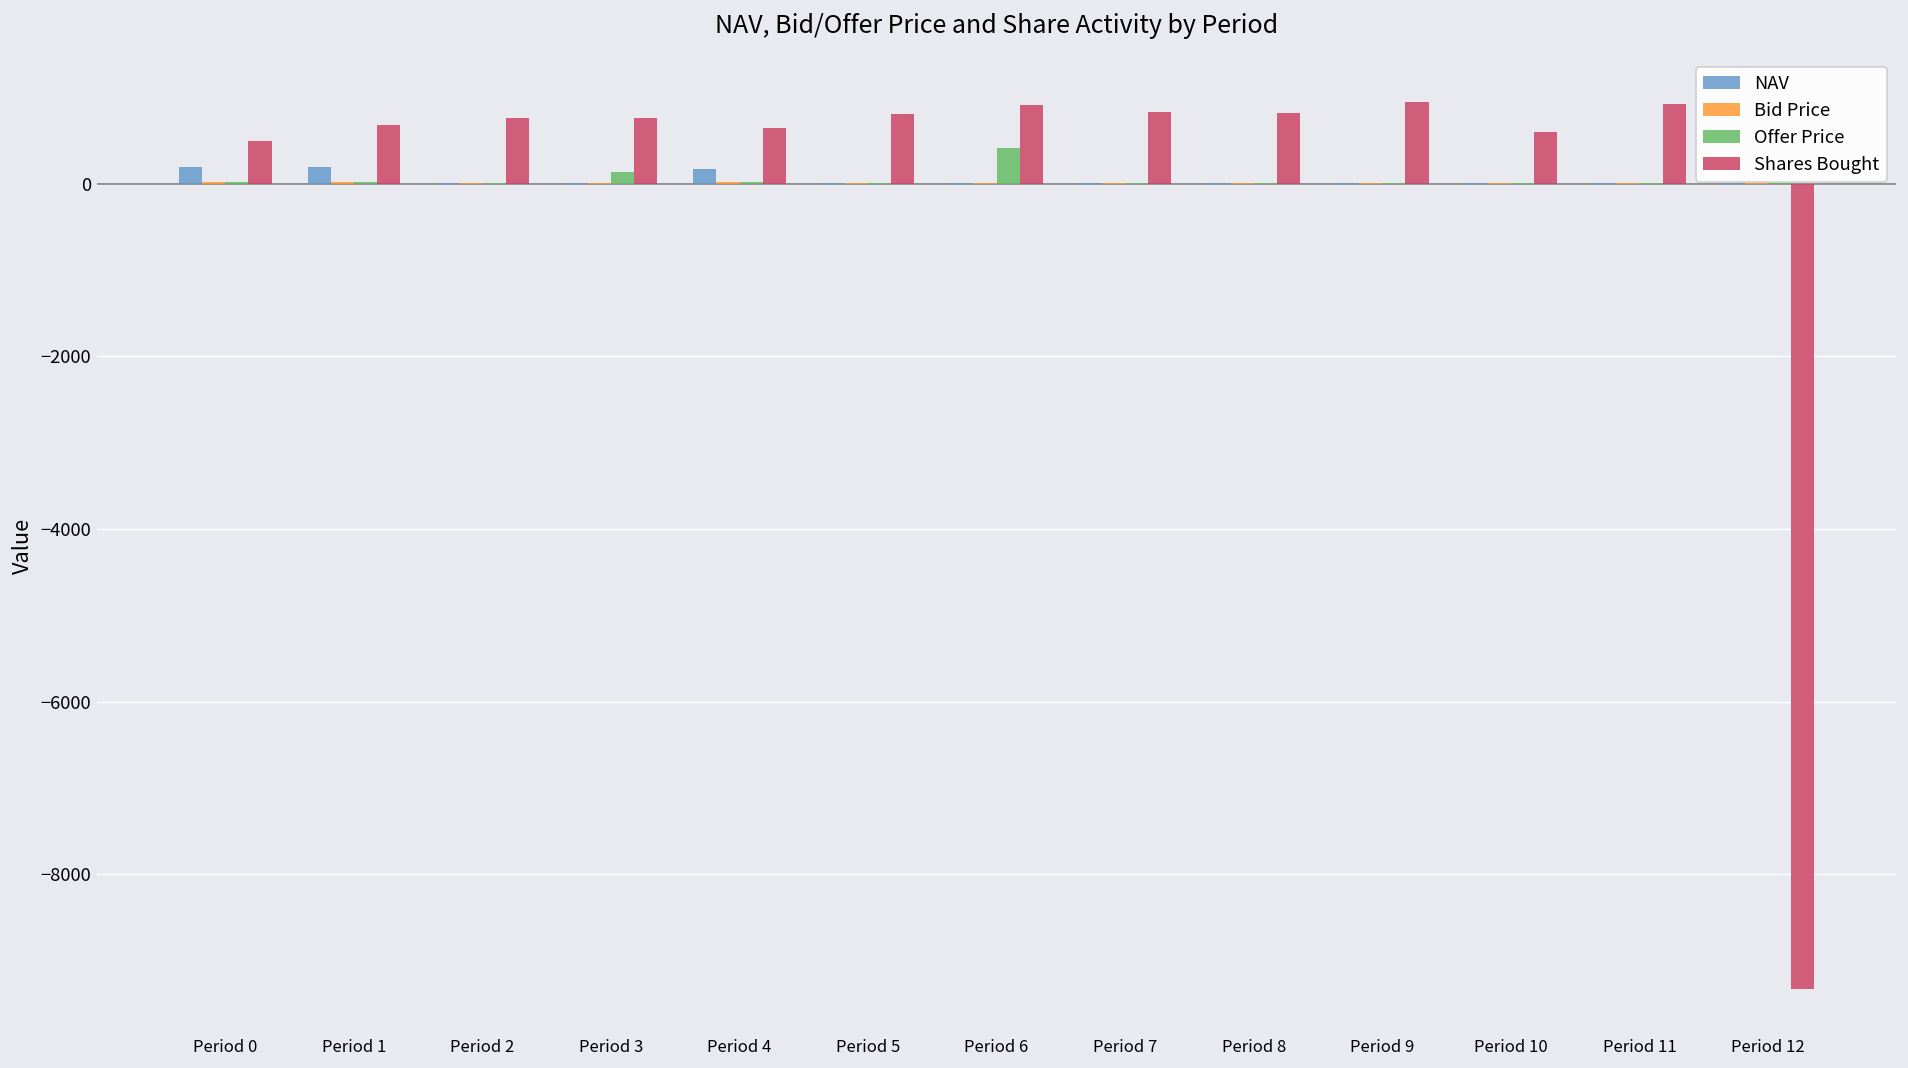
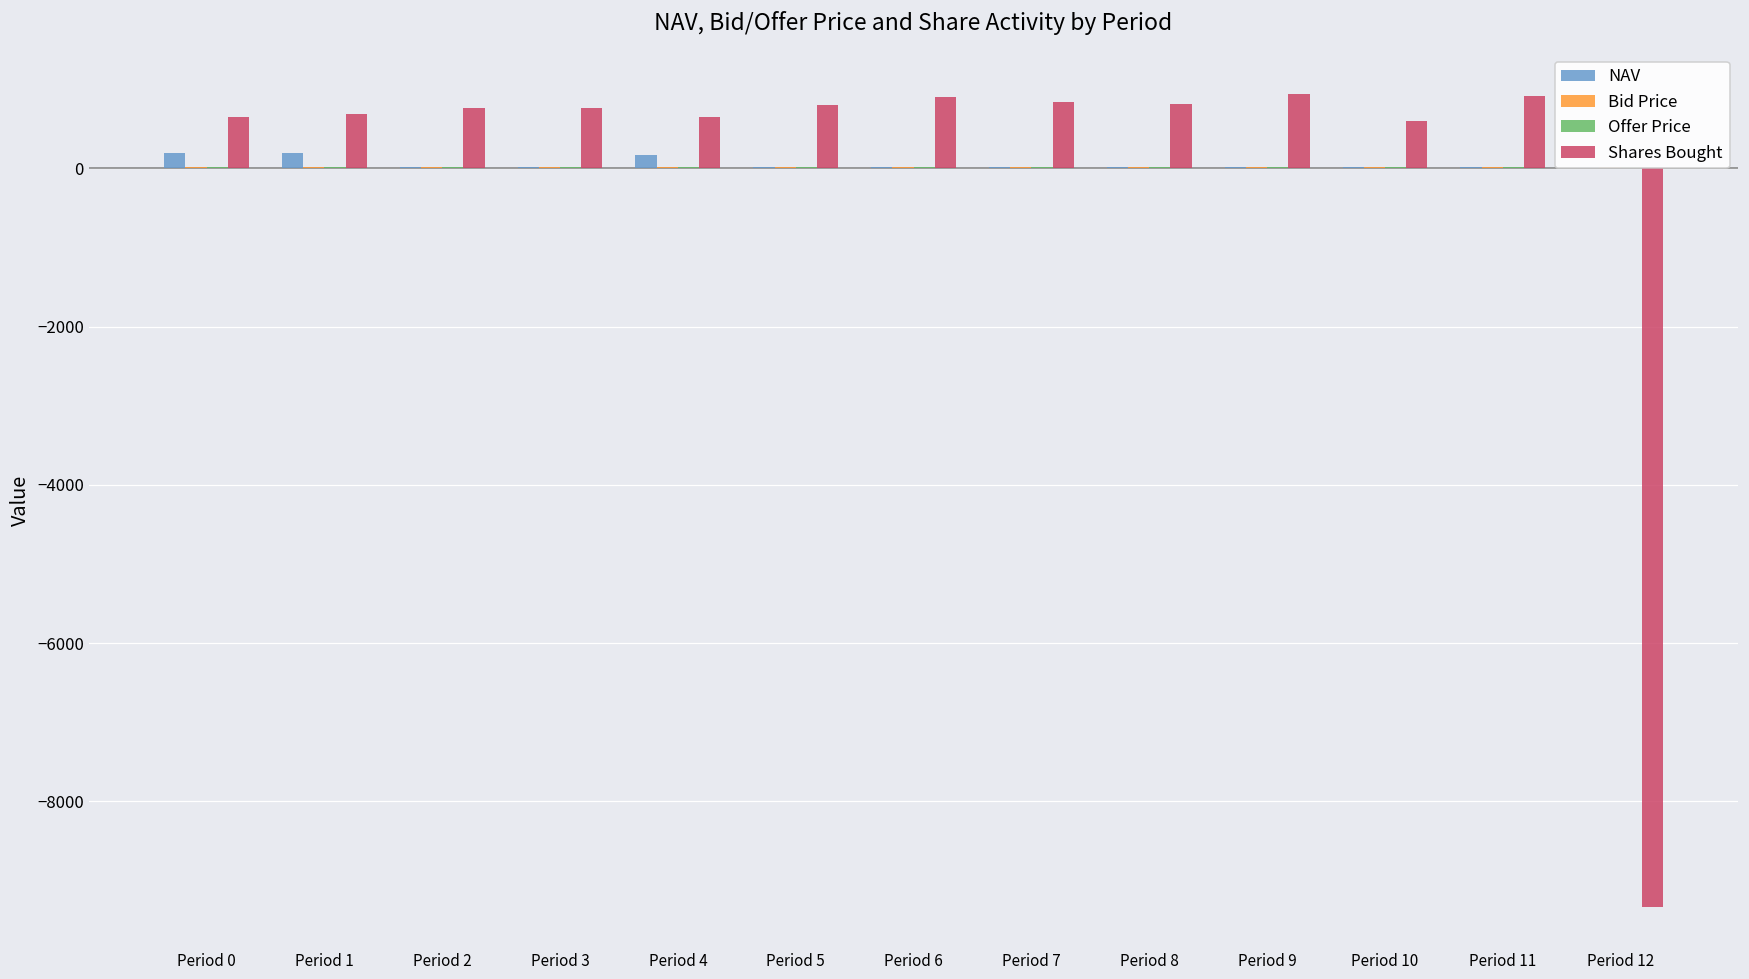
  {
    "NAV": {
      "Period 0": 200,
      "Period 1": 200,
      "Period 4": 200
    },
    "Offer Price": {
-     "Period 3": 100,
-     "Period 6": 400
+     "Period 3": 0,
+     "Period 6": 0
    },
    "Shares Bought": {
-     "Period 0": 500,
+     "Period 0": 600,
      "Period 1": 700,
      "Period 2": 800,
      "Period 3": 800,
      "Period 4": 600,
      "Period 5": 800,
      "Period 6": 900,
      "Period 7": 800,
      "Period 8": 800,
      "Period 9": 900,
      "Period 10": 600,
      "Period 11": 900,
      "Period 12": -9300
    }
  }
